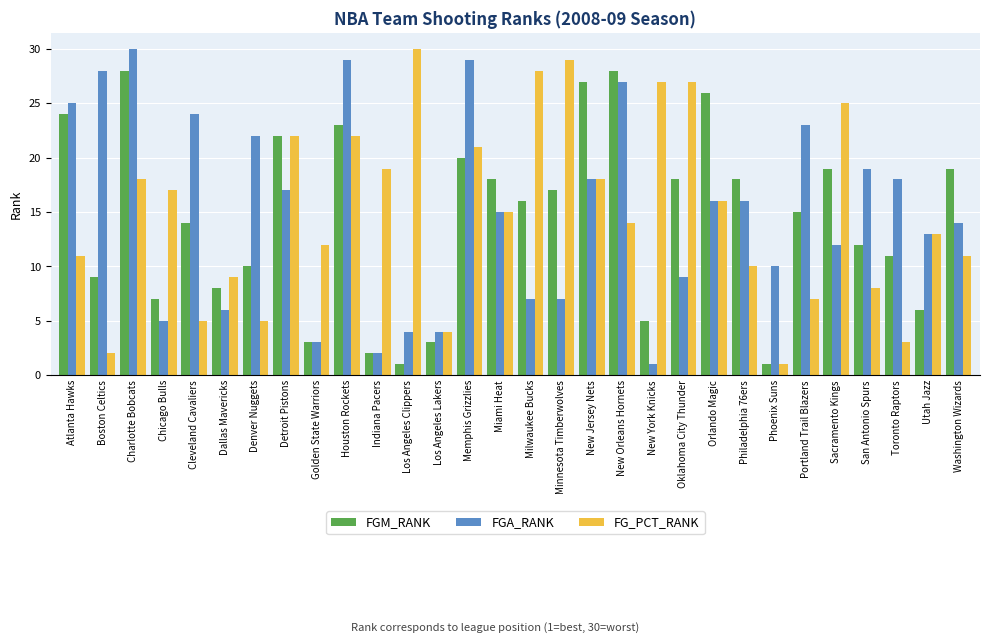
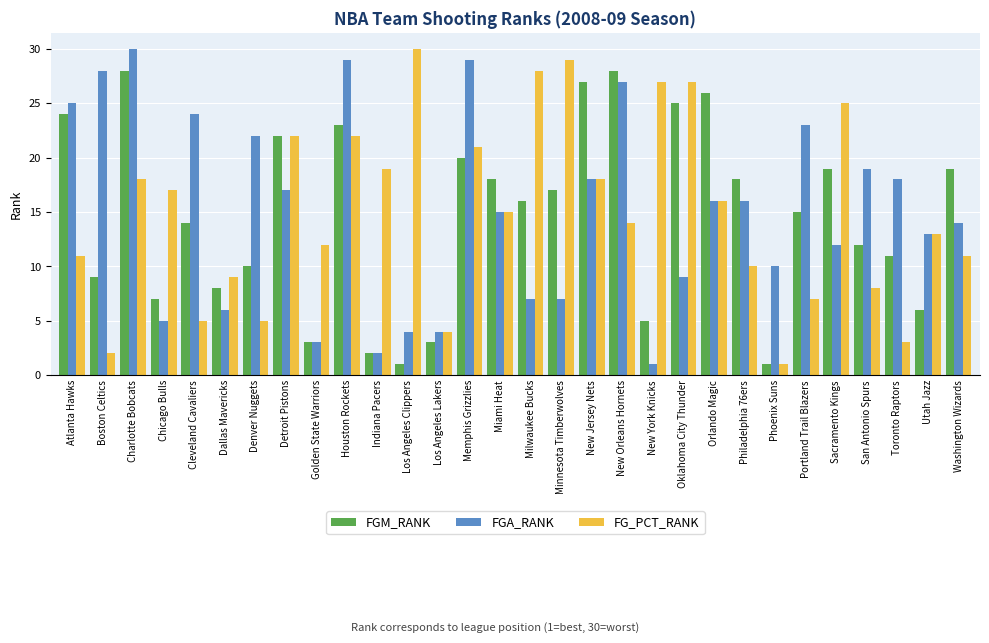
  {
    "FGM_RANK": {
      "Atlanta Hawks": 24,
      "Boston Celtics": 9,
      "Charlotte Bobcats": 28,
      "Chicago Bulls": 7,
      "Cleveland Cavaliers": 14,
      "Dallas Mavericks": 8,
      "Denver Nuggets": 10,
      "Detroit Pistons": 22,
      "Golden State Warriors": 3,
      "Houston Rockets": 23,
      "Indiana Pacers": 2,
      "Los Angeles Clippers": 1,
      "Los Angeles Lakers": 3,
      "Memphis Grizzlies": 20,
      "Miami Heat": 18,
      "Milwaukee Bucks": 16,
      "Minnesota Timberwolves": 17,
      "New Jersey Nets": 27,
      "New Orleans Hornets": 28,
      "New York Knicks": 5,
-     "Oklahoma City Thunder": 18,
+     "Oklahoma City Thunder": 25,
      "Orlando Magic": 26,
      "Philadelphia 76ers": 18,
      "Phoenix Suns": 1,
      "Portland Trail Blazers": 15,
      "Sacramento Kings": 19,
      "San Antonio Spurs": 12,
      "Toronto Raptors": 11,
      "Utah Jazz": 6,
      "Washington Wizards": 19
    },
    "FGA_RANK": {
      "Atlanta Hawks": 25,
      "Boston Celtics": 28,
      "Charlotte Bobcats": 30,
      "Chicago Bulls": 5,
      "Cleveland Cavaliers": 24,
      "Dallas Mavericks": 6,
      "Denver Nuggets": 22,
      "Detroit Pistons": 17,
      "Golden State Warriors": 3,
      "Houston Rockets": 29,
      "Indiana Pacers": 2,
      "Los Angeles Clippers": 4,
      "Los Angeles Lakers": 4,
      "Memphis Grizzlies": 29,
      "Miami Heat": 15,
      "Milwaukee Bucks": 7,
      "Minnesota Timberwolves": 7,
      "New Jersey Nets": 18,
      "New Orleans Hornets": 27,
      "New York Knicks": 1,
      "Oklahoma City Thunder": 9,
      "Orlando Magic": 16,
      "Philadelphia 76ers": 16,
      "Phoenix Suns": 10,
      "Portland Trail Blazers": 23,
      "Sacramento Kings": 12,
      "San Antonio Spurs": 19,
      "Toronto Raptors": 18,
      "Utah Jazz": 13,
      "Washington Wizards": 14
    },
    "FG_PCT_RANK": {
      "Atlanta Hawks": 11,
      "Boston Celtics": 2,
      "Charlotte Bobcats": 18,
      "Chicago Bulls": 17,
      "Cleveland Cavaliers": 5,
      "Dallas Mavericks": 9,
      "Denver Nuggets": 5,
      "Detroit Pistons": 22,
      "Golden State Warriors": 12,
      "Houston Rockets": 22,
      "Indiana Pacers": 19,
      "Los Angeles Clippers": 30,
      "Los Angeles Lakers": 4,
      "Memphis Grizzlies": 21,
      "Miami Heat": 15,
      "Milwaukee Bucks": 28,
      "Minnesota Timberwolves": 29,
      "New Jersey Nets": 18,
      "New Orleans Hornets": 14,
      "New York Knicks": 27,
      "Oklahoma City Thunder": 27,
      "Orlando Magic": 16,
      "Philadelphia 76ers": 10,
      "Phoenix Suns": 1,
      "Portland Trail Blazers": 7,
      "Sacramento Kings": 25,
      "San Antonio Spurs": 8,
      "Toronto Raptors": 3,
      "Utah Jazz": 13,
      "Washington Wizards": 11
    }
  }
